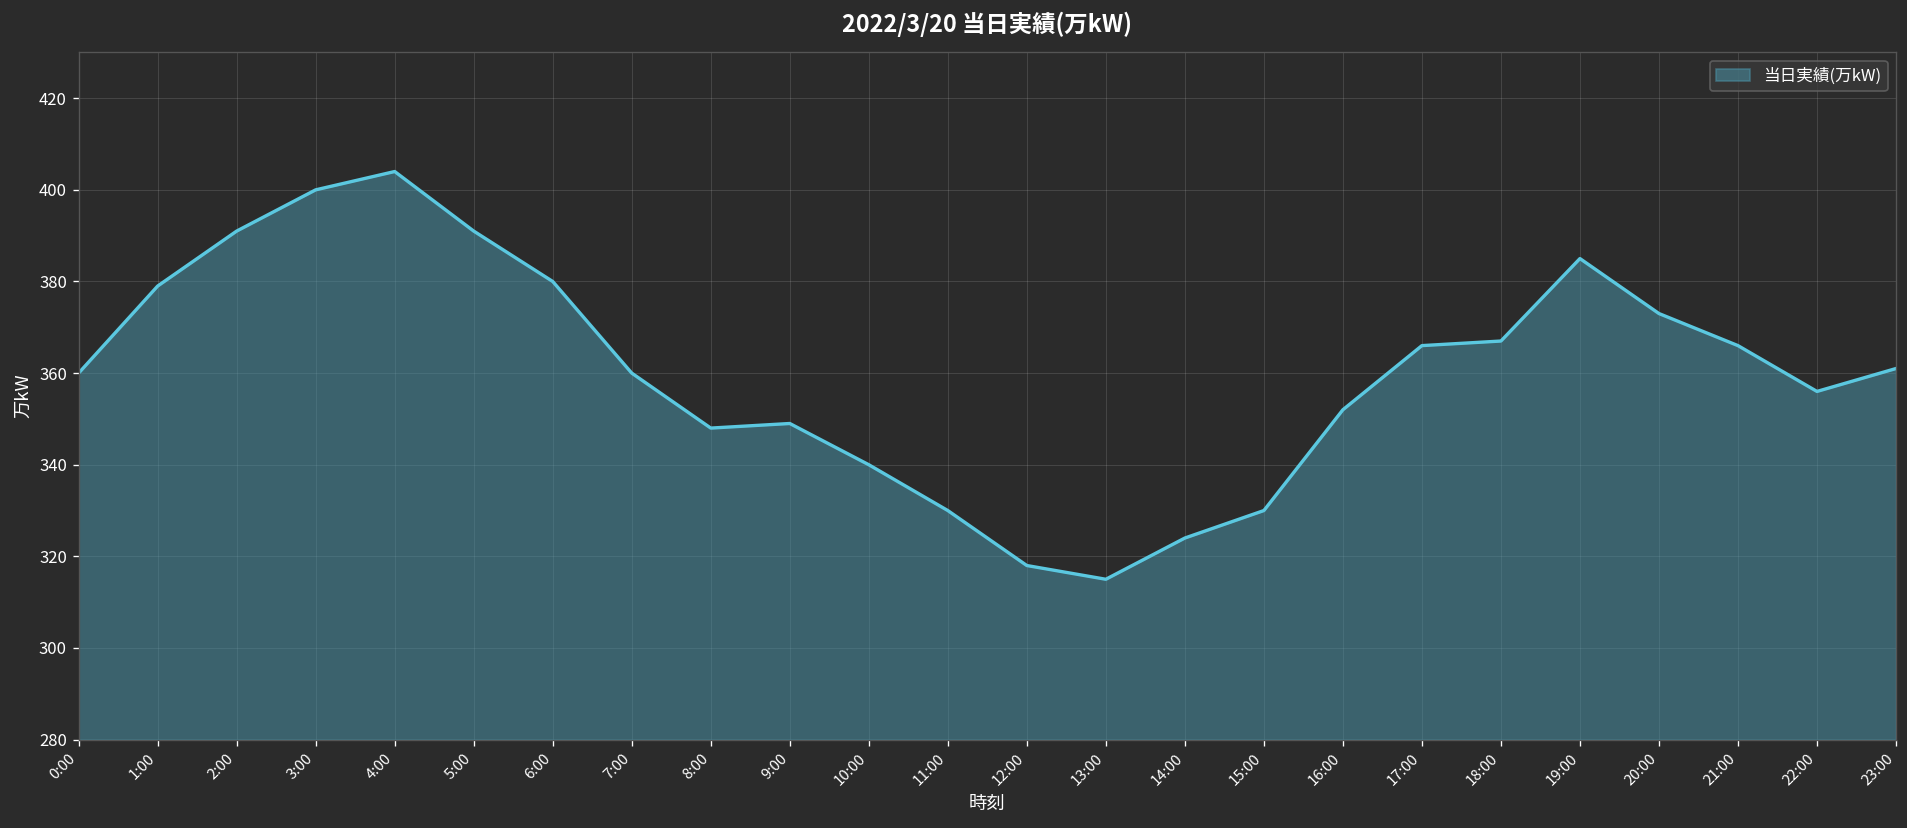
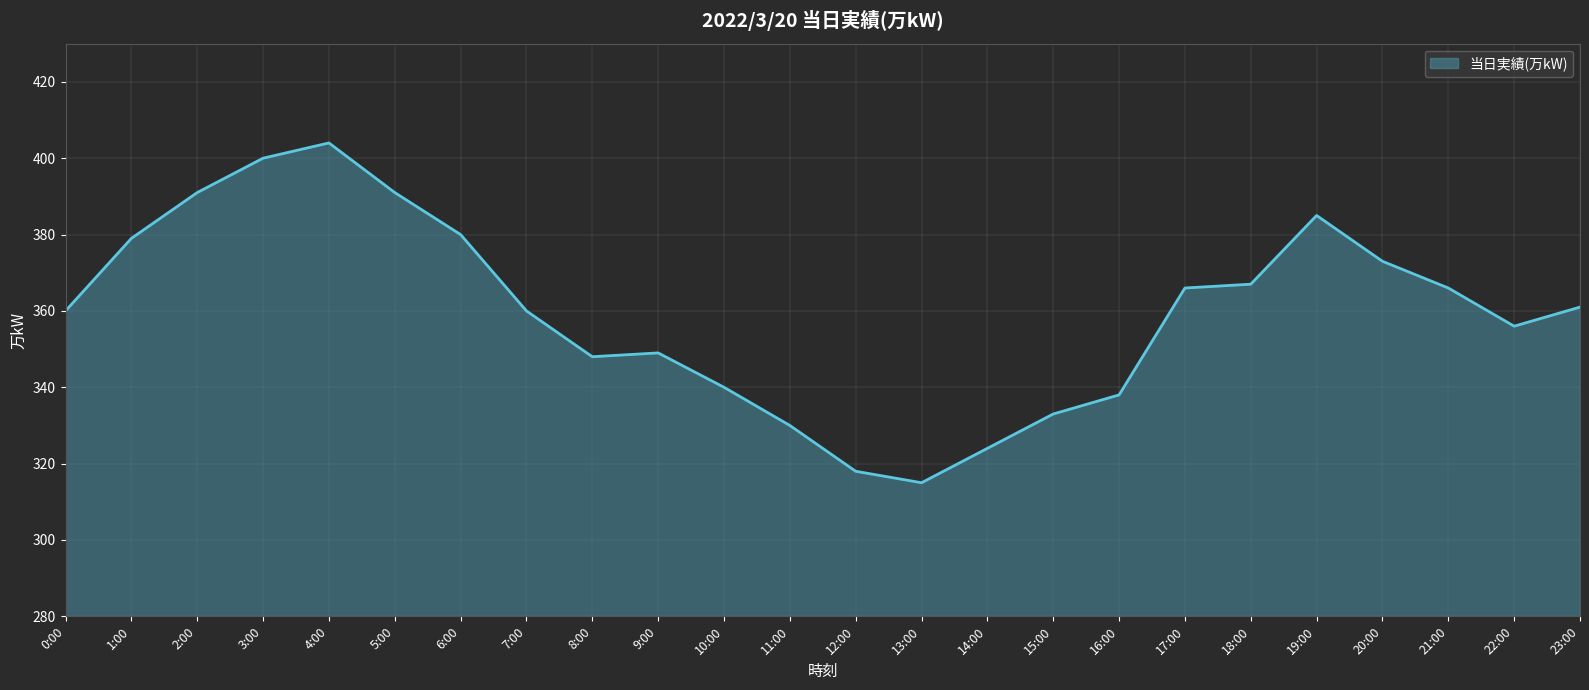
  {
    "0:00": 360,
    "1:00": 379,
    "2:00": 391,
    "3:00": 400,
    "4:00": 404,
    "5:00": 391,
    "6:00": 380,
    "7:00": 360,
    "8:00": 348,
    "9:00": 349,
    "10:00": 340,
    "11:00": 330,
    "12:00": 318,
    "13:00": 315,
    "14:00": 324,
-   "15:00": 330,
-   "16:00": 352,
+   "15:00": 333,
+   "16:00": 338,
    "17:00": 366,
    "18:00": 367,
    "19:00": 385,
    "20:00": 373,
    "21:00": 366,
    "22:00": 356,
    "23:00": 361
  }
